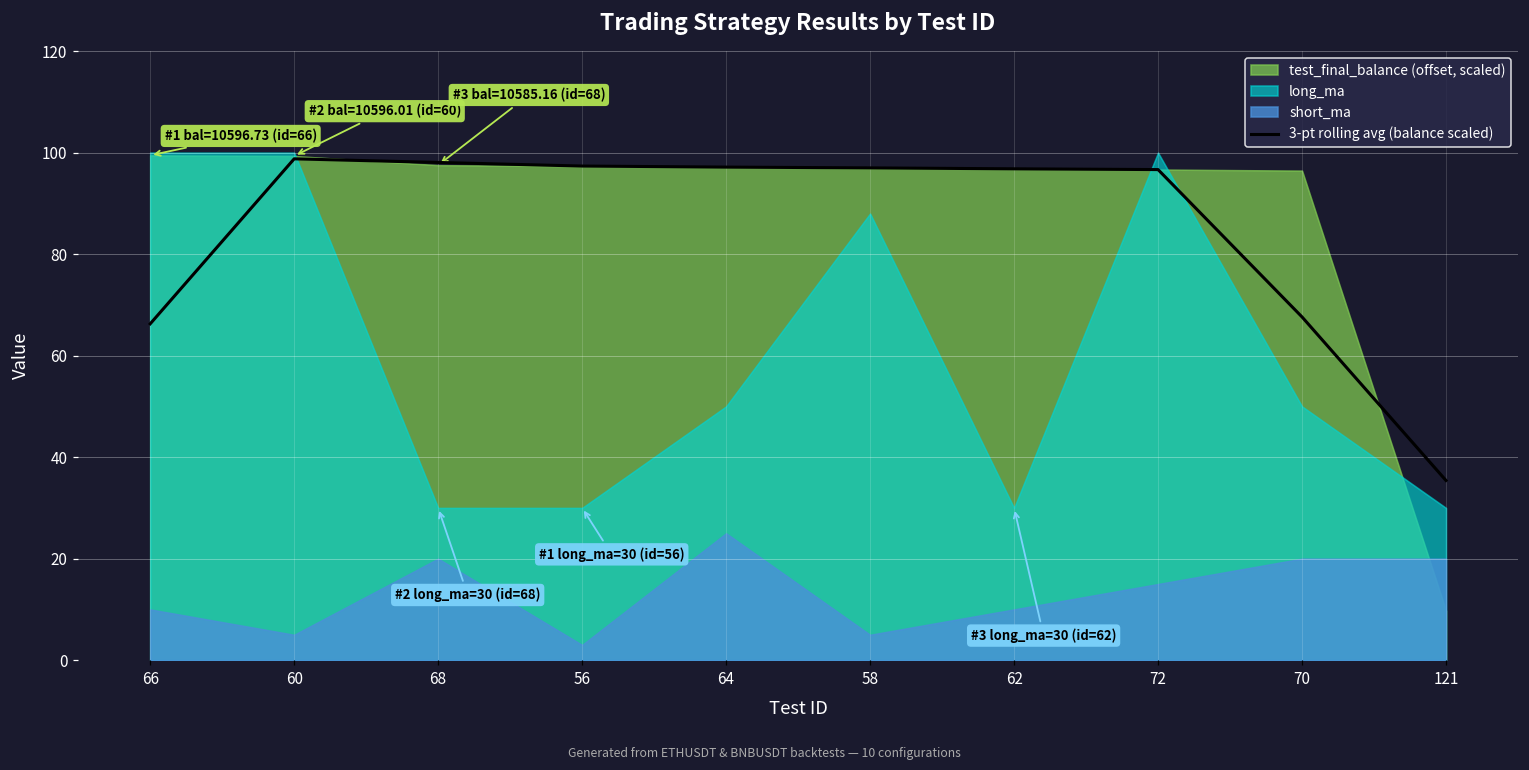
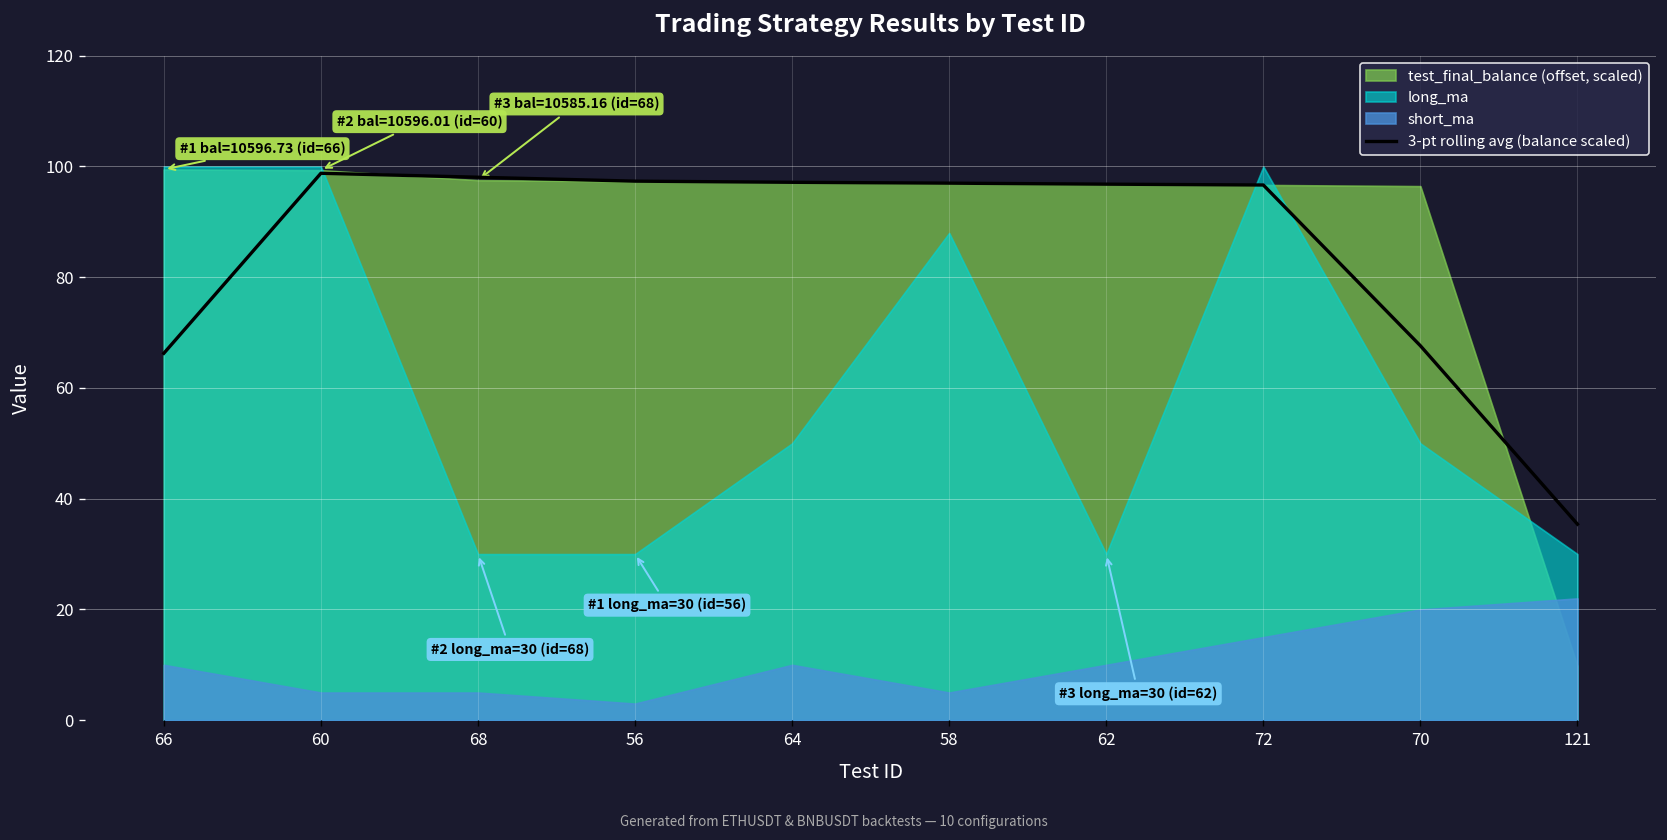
  {
    "3-pt rolling avg (balance scaled)": {
      "66": 66,
      "60": 99,
      "70": 68,
      "121": 35
    },
    "test_final_balance (offset, scaled)": {
      "70": 96,
      "121": 10
    },
    "long_ma": {
      "68": 30,
      "64": 50,
      "58": 88,
      "62": 30,
      "72": 100,
      "70": 50,
      "121": 30
    },
    "short_ma": {
      "66": 10,
      "60": 5,
-     "68": 20,
+     "68": 5,
      "56": 3,
-     "64": 25,
+     "64": 10,
      "58": 5,
      "72": 15,
      "70": 20,
-     "121": 20
+     "121": 22
    }
  }
